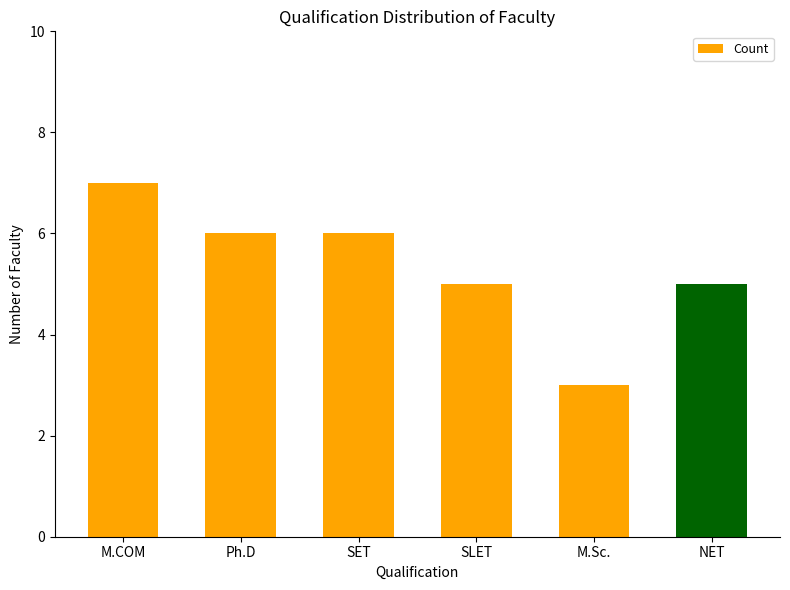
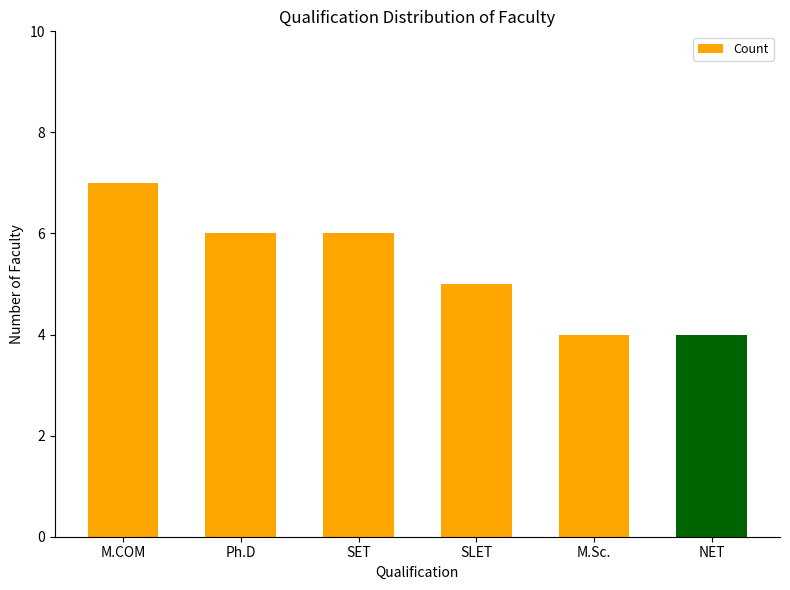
  {
    "M.COM": 7,
    "Ph.D": 6,
    "SET": 6,
    "SLET": 5,
-   "M.Sc.": 3,
-   "NET": 5
+   "M.Sc.": 4,
+   "NET": 4
  }
